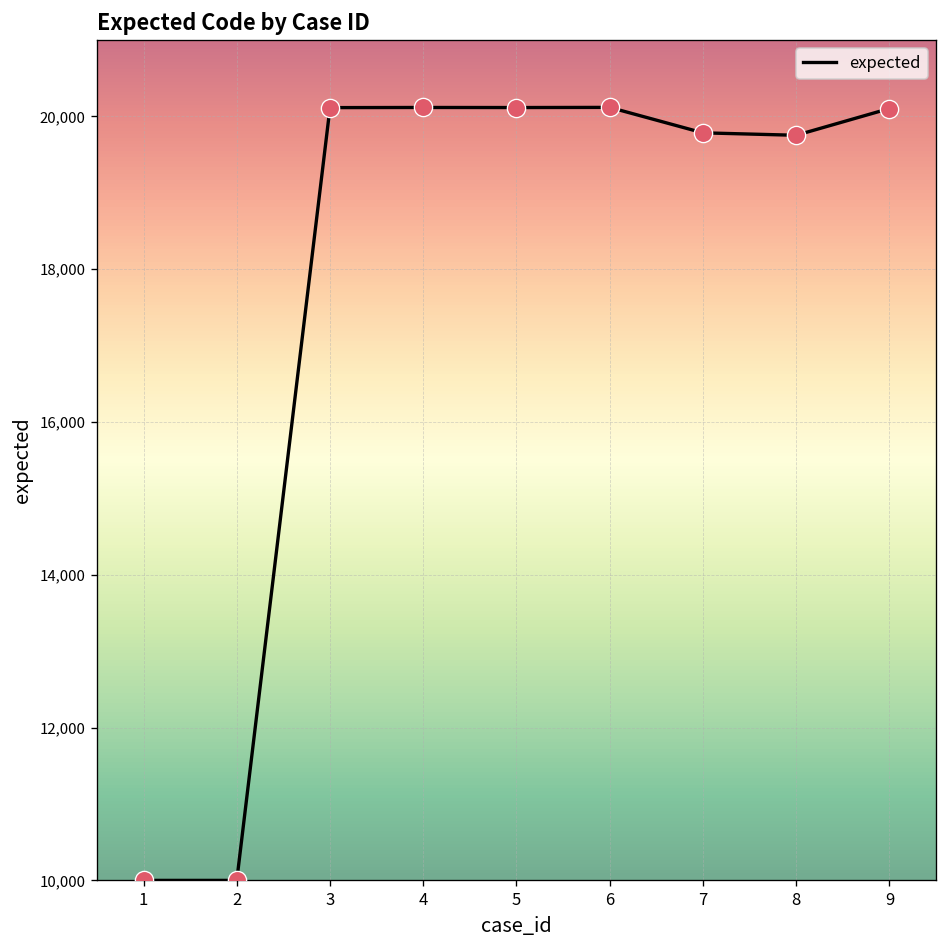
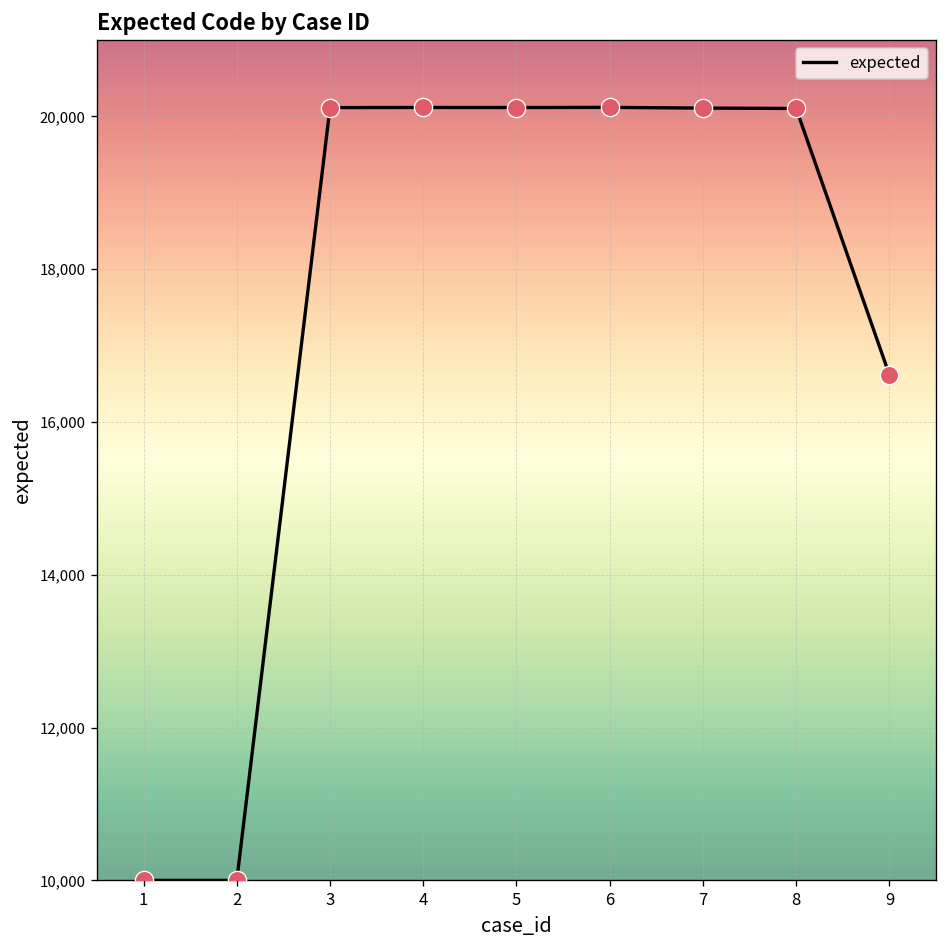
  {
    "1": "10,000",
    "2": "10,000",
    "3": "20,100",
    "4": "20,100",
    "5": "20,100",
    "6": "20,100",
-   "7": "19,800",
-   "8": "19,800",
-   "9": "20,100"
+   "7": "20,100",
+   "8": "20,100",
+   "9": "16,600"
  }
